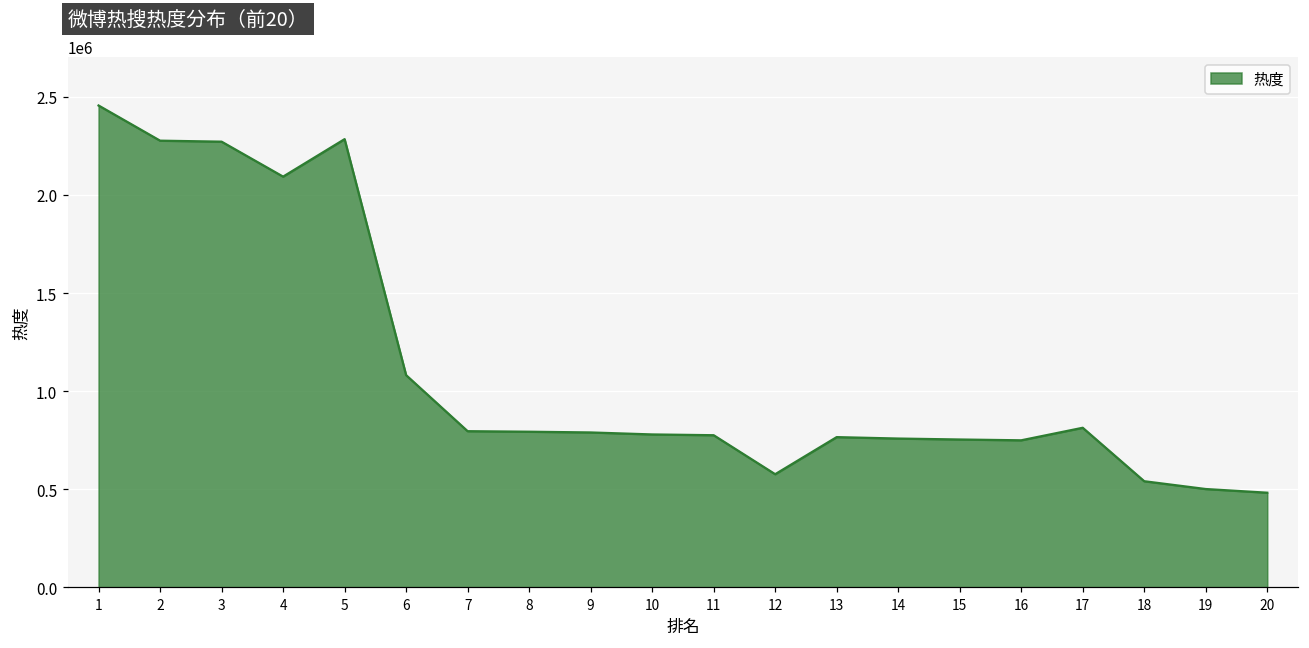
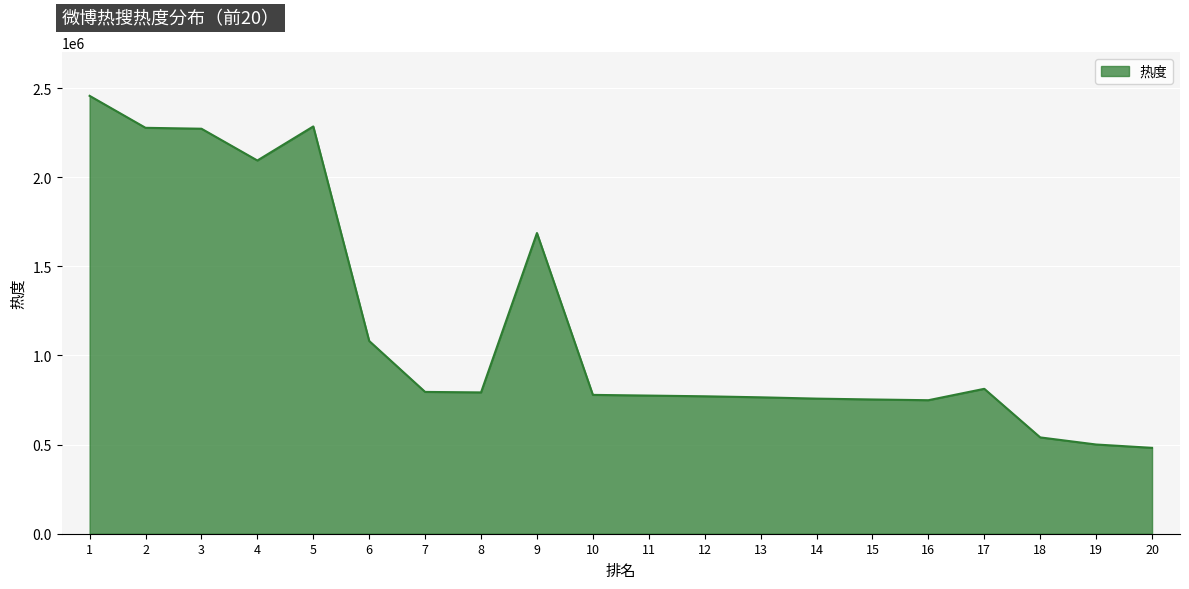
  {
    "1": 2460000,
    "2": 2280000,
    "3": 2270000,
    "4": 2090000,
    "5": 2280000,
    "6": 1080000,
    "7": 800000,
    "8": 790000,
-   "9": 790000,
+   "9": 1690000,
    "10": 780000,
    "11": 770000,
-   "12": 580000,
+   "12": 770000,
    "13": 770000,
    "14": 760000,
    "15": 750000,
    "16": 750000,
    "17": 810000,
    "18": 540000,
    "19": 500000,
    "20": 480000
  }
